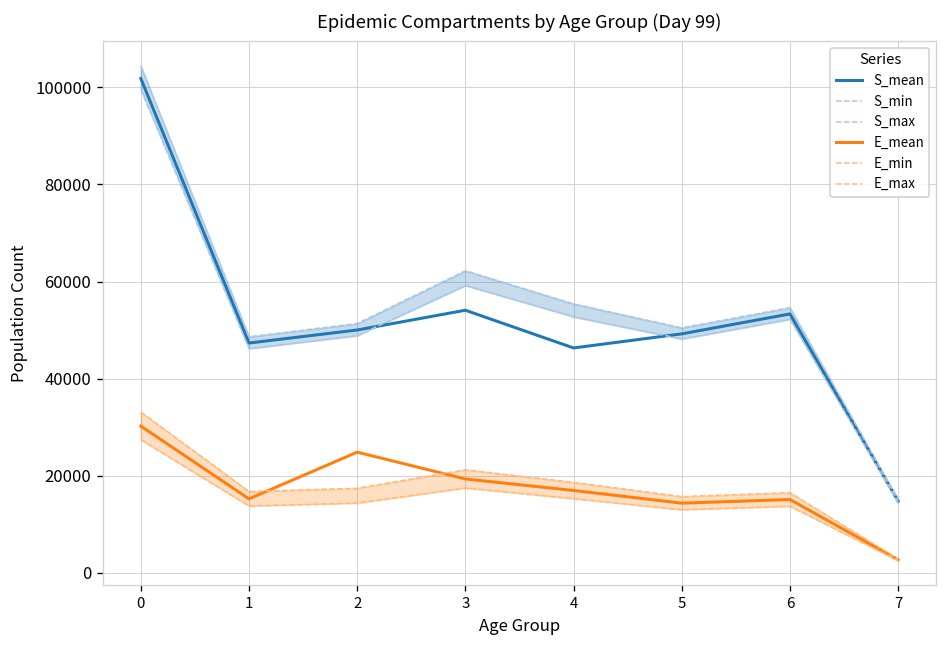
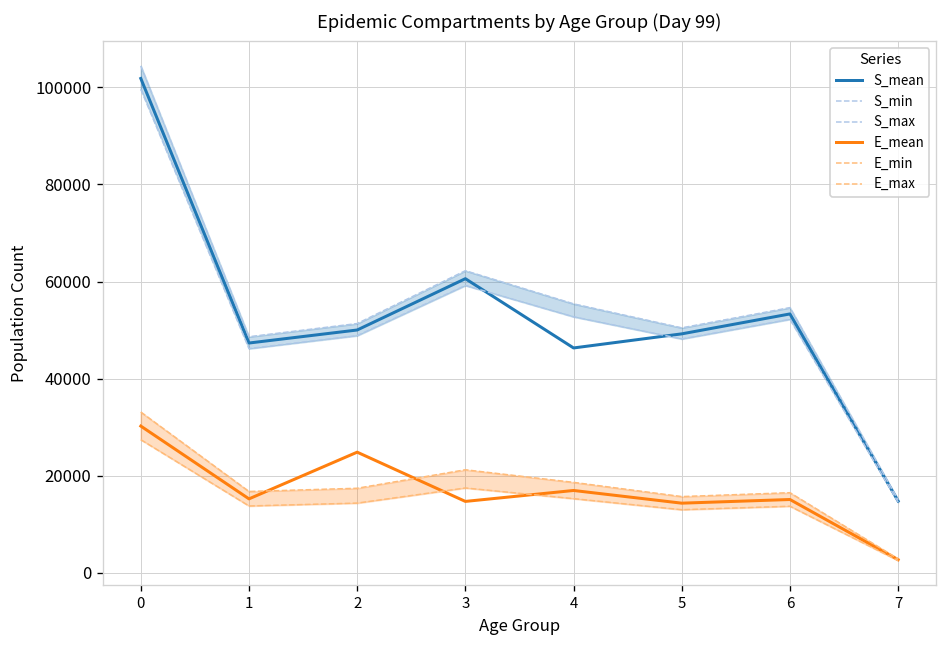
  {
    "S_mean": {
      "0": 102000,
      "1": 47000,
      "2": 50000,
-     "3": 54000,
+     "3": 61000,
      "4": 46000,
      "5": 49000,
      "6": 53000
    },
    "E_mean": {
      "0": 30000,
      "1": 15000,
      "2": 25000,
-     "3": 19000,
+     "3": 15000,
      "4": 17000,
      "5": 14000,
      "6": 15000
    }
  }
